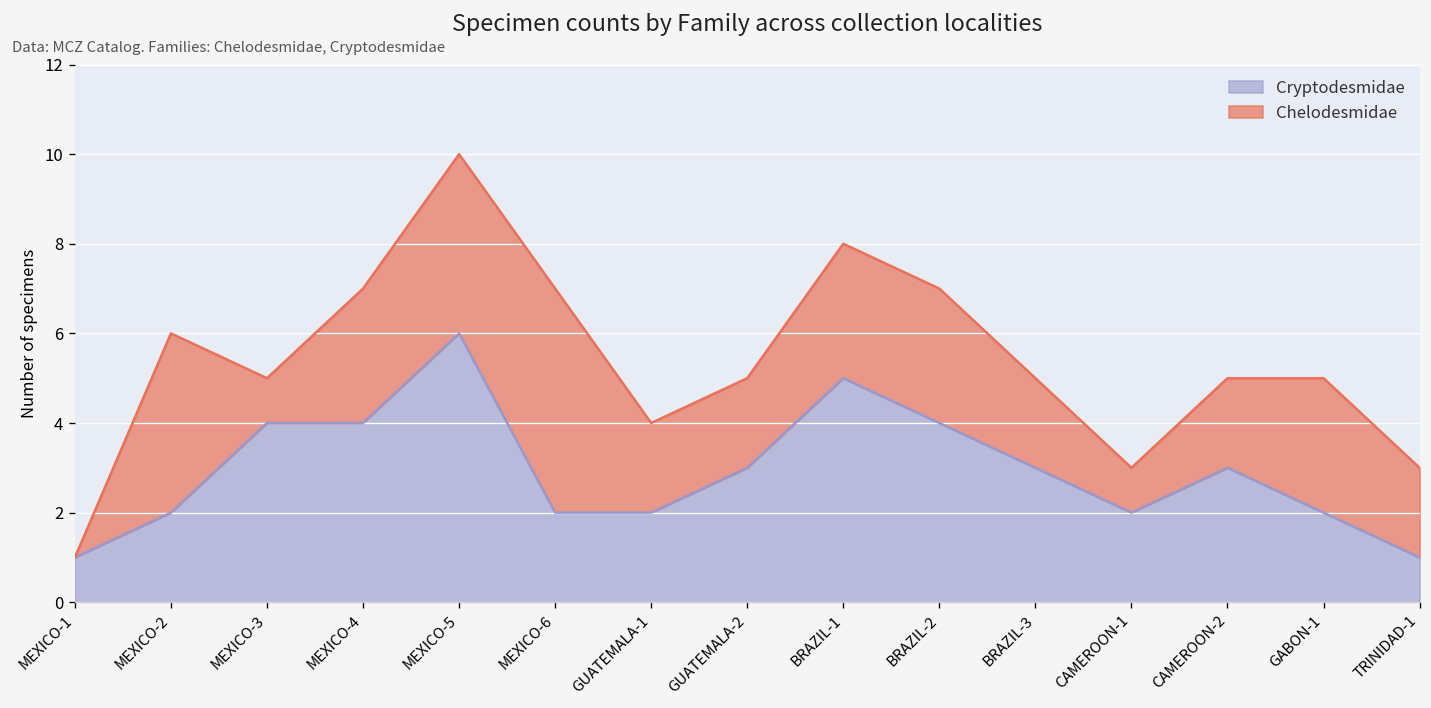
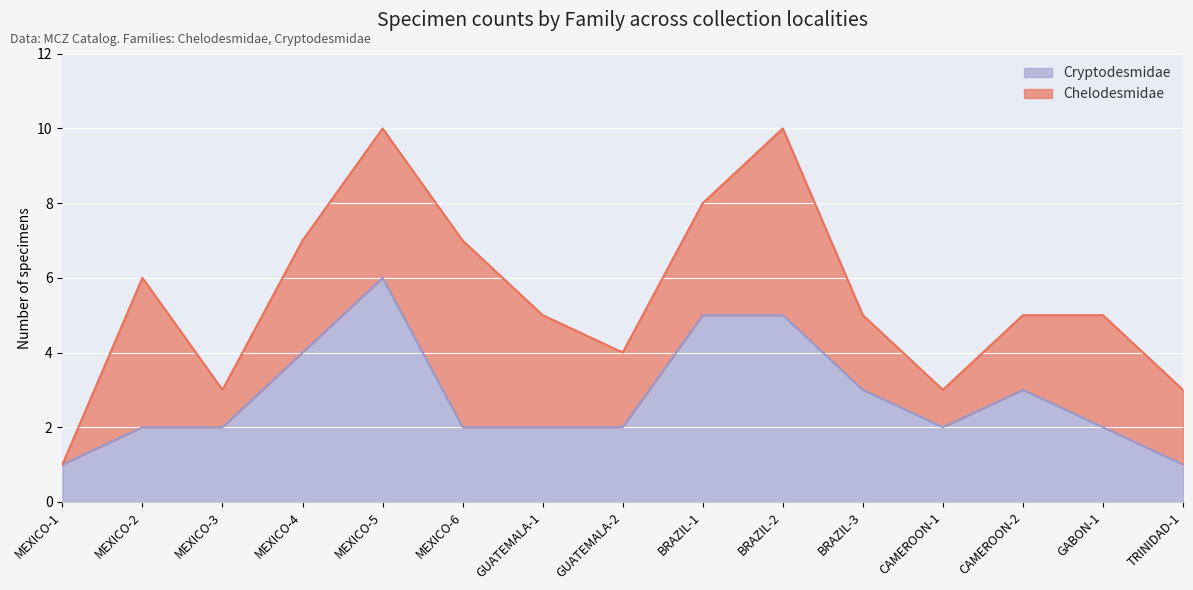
  {
    "Cryptodesmidae": {
      "MEXICO-2": 2,
-     "MEXICO-3": 4,
+     "MEXICO-3": 2,
      "MEXICO-4": 4,
      "MEXICO-5": 6,
      "MEXICO-6": 2,
      "GUATEMALA-1": 2,
-     "GUATEMALA-2": 3,
+     "GUATEMALA-2": 2,
      "BRAZIL-1": 5,
-     "BRAZIL-2": 4,
+     "BRAZIL-2": 5,
      "BRAZIL-3": 3,
      "CAMEROON-1": 2,
      "CAMEROON-2": 3,
      "GABON-1": 2,
      "TRINIDAD-1": 1
    },
    "Chelodesmidae": {
      "MEXICO-2": 4,
      "MEXICO-3": 1,
      "MEXICO-4": 3,
      "MEXICO-5": 4,
      "MEXICO-6": 5,
-     "GUATEMALA-1": 2,
+     "GUATEMALA-1": 3,
      "GUATEMALA-2": 2,
      "BRAZIL-1": 3,
-     "BRAZIL-2": 3,
+     "BRAZIL-2": 5,
      "BRAZIL-3": 2,
      "CAMEROON-1": 1,
      "CAMEROON-2": 2,
      "GABON-1": 3,
      "TRINIDAD-1": 2
    }
  }
